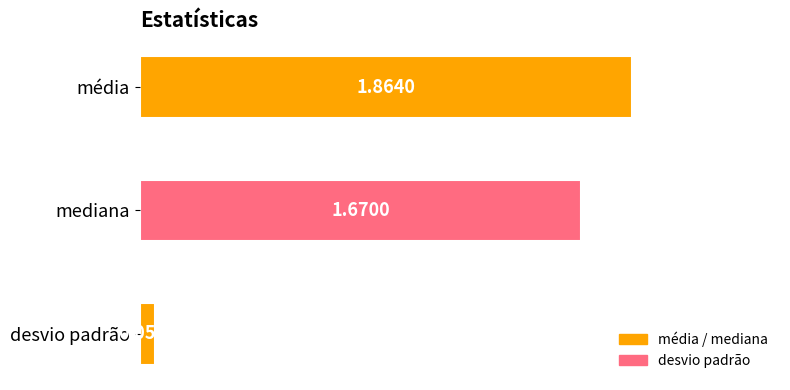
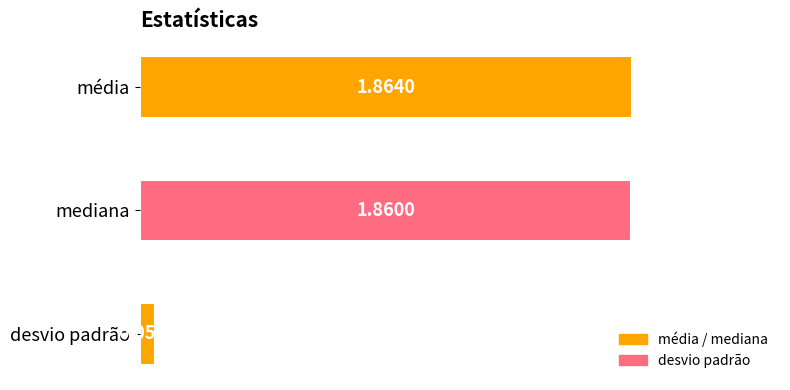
  {
    "média": 1.8640,
-   "mediana": 1.6700
+   "mediana": 1.8600
  }
